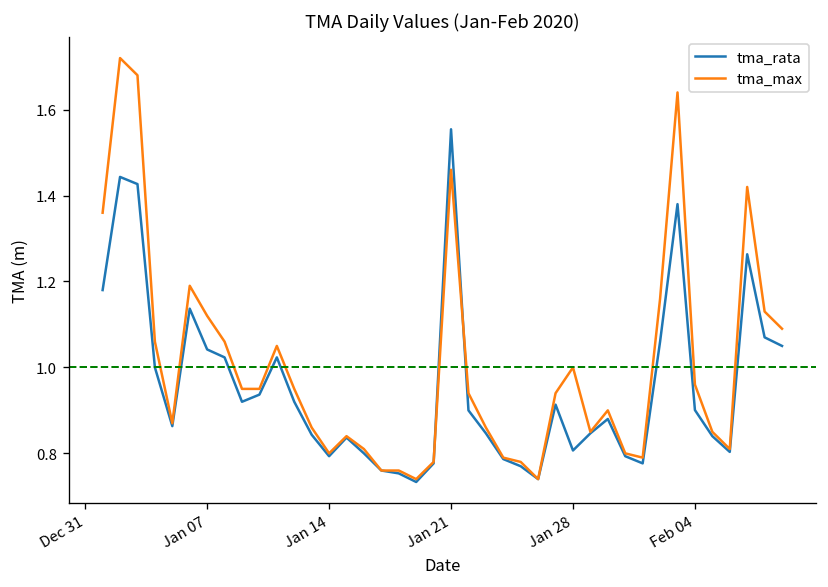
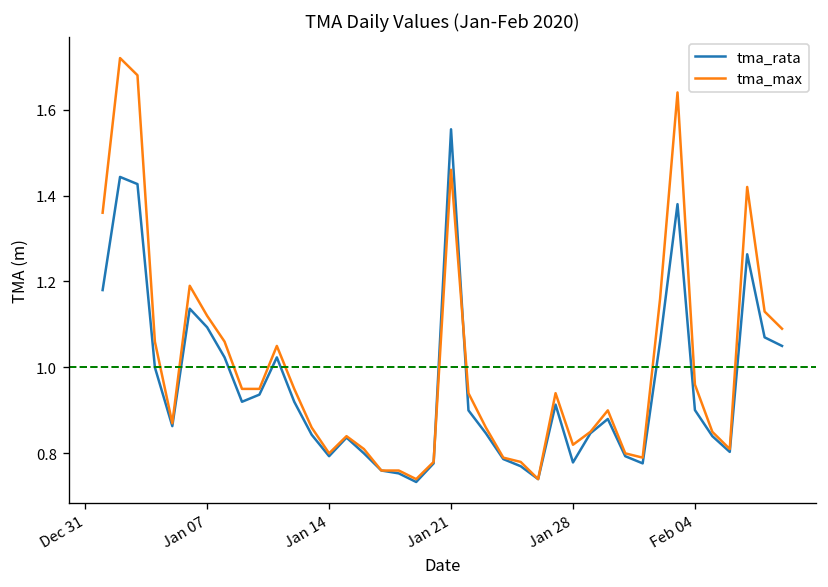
  {
    "tma_rata": {
-     "Jan 07": 1.04,
+     "Jan 07": 1.09,
      "Jan 21": 1.55,
-     "Jan 28": 0.81,
+     "Jan 28": 0.78,
      "Feb 04": 0.90
    },
    "tma_max": {
      "Jan 07": 1.12,
      "Jan 21": 1.46,
-     "Jan 28": 1.00,
+     "Jan 28": 0.82,
      "Feb 04": 0.96
    }
  }
